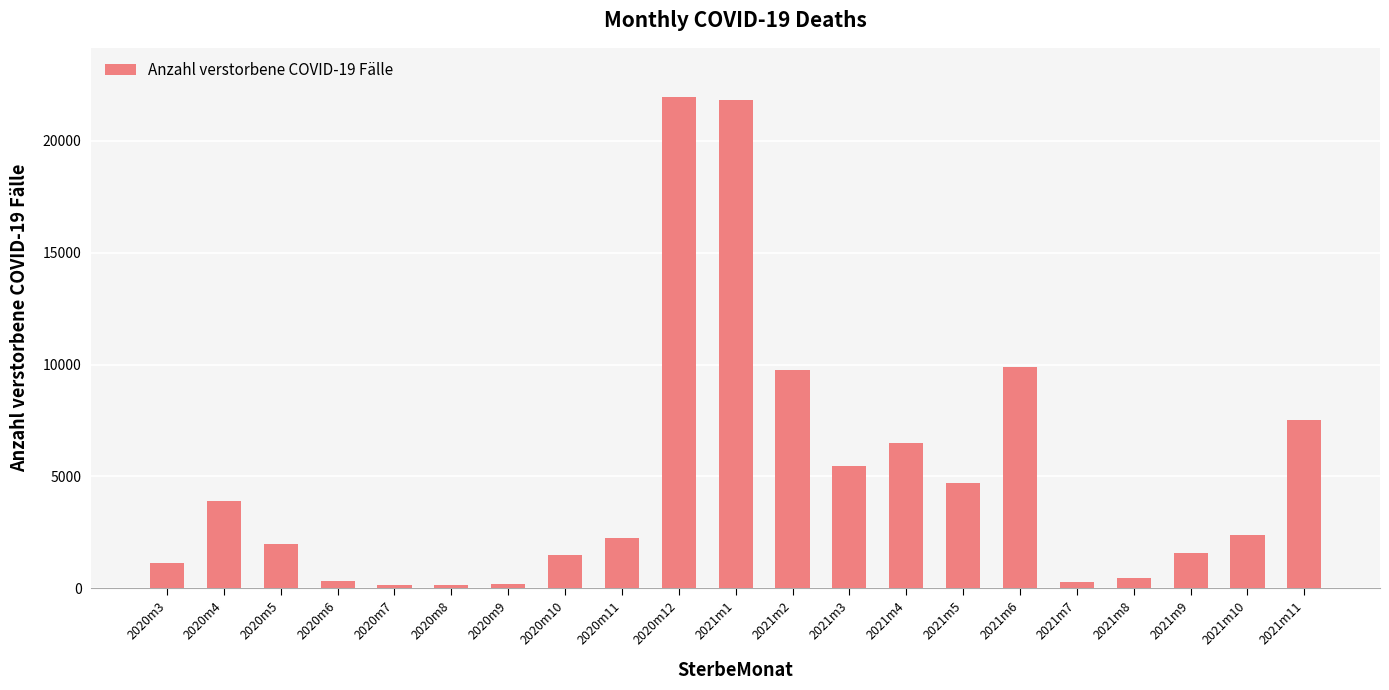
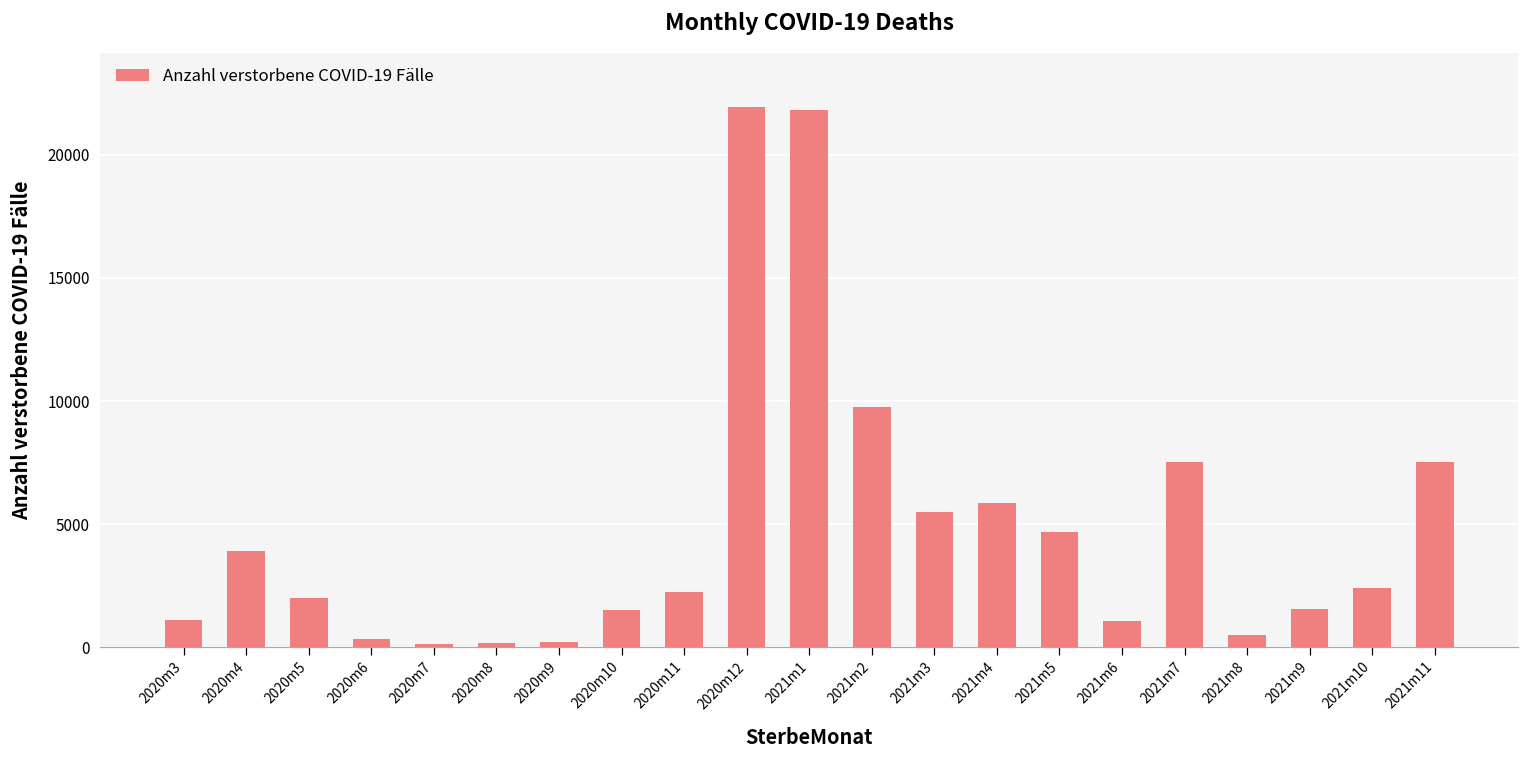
  {
    "2020m3": 1100,
    "2020m4": 3900,
    "2020m5": 2000,
    "2020m6": 300,
    "2020m7": 100,
    "2020m8": 200,
    "2020m9": 200,
    "2020m10": 1500,
    "2020m11": 2200,
    "2020m12": 22000,
    "2021m1": 21800,
    "2021m2": 9700,
    "2021m3": 5500,
-   "2021m4": 6500,
+   "2021m4": 5900,
    "2021m5": 4700,
-   "2021m6": 9900,
-   "2021m7": 300,
+   "2021m6": 1100,
+   "2021m7": 7500,
    "2021m8": 500,
    "2021m9": 1600,
    "2021m10": 2400,
    "2021m11": 7500
  }
